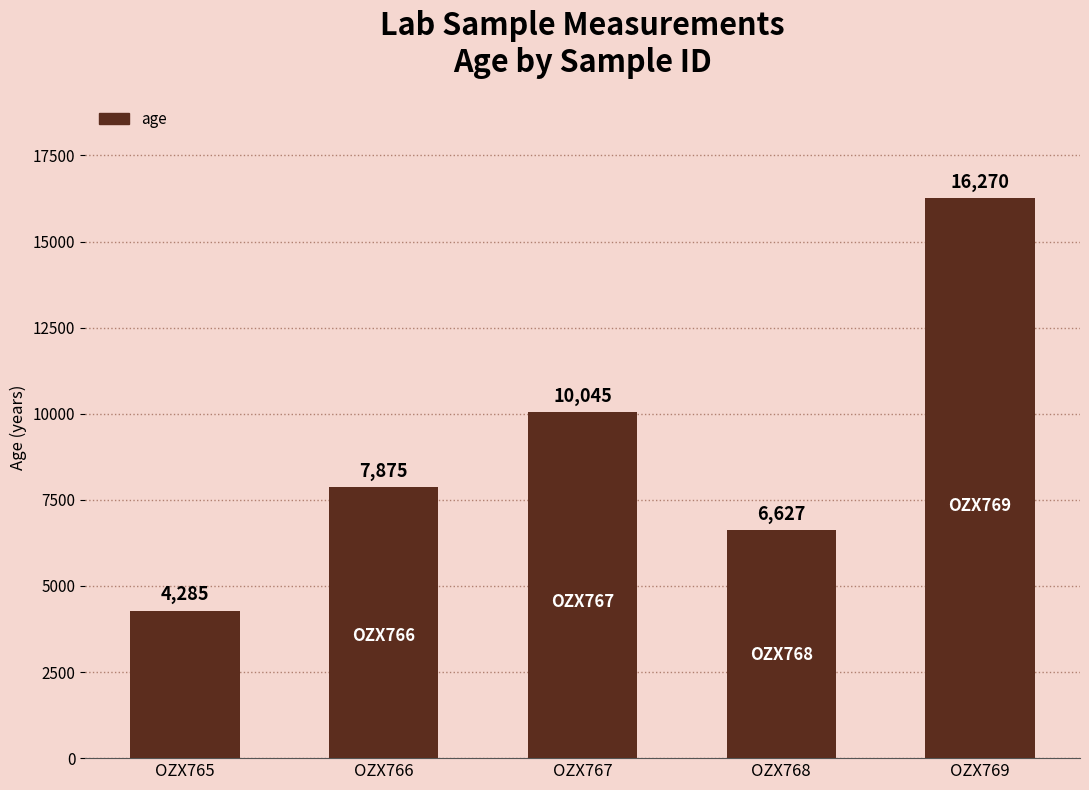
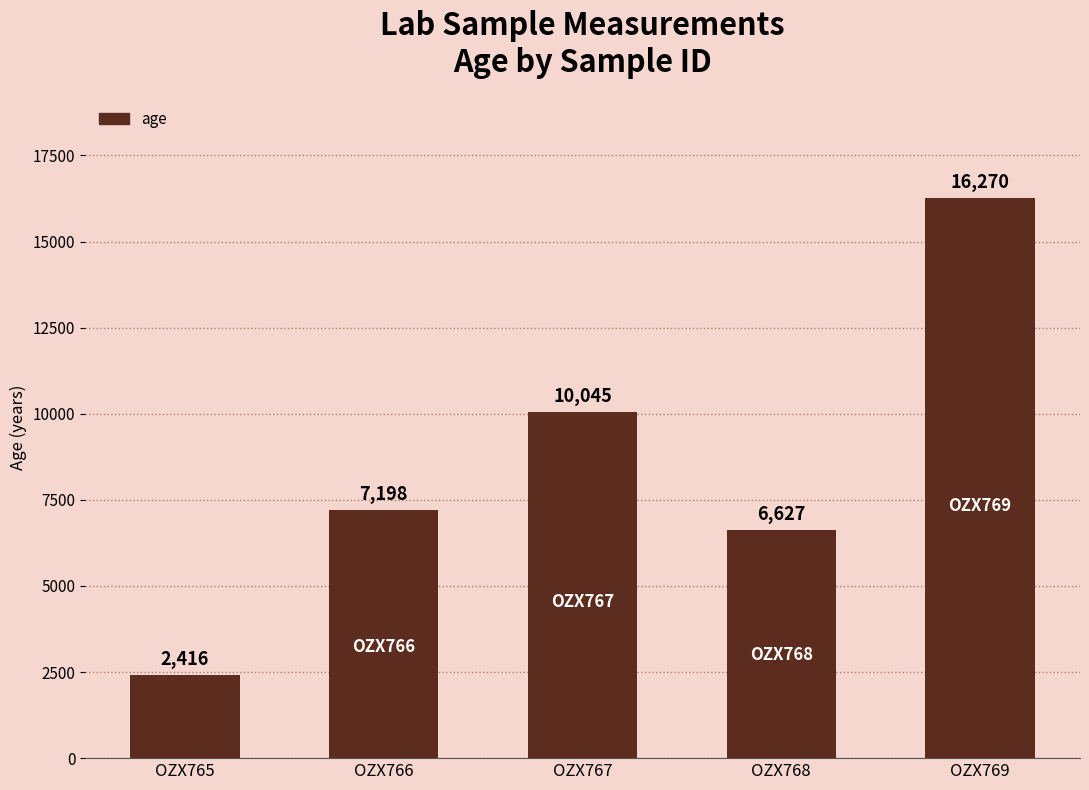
  {
-   "OZX765": "4,285",
-   "OZX766": "7,875",
+   "OZX765": "2,416",
+   "OZX766": "7,198",
    "OZX767": "10,045",
    "OZX768": "6,627",
    "OZX769": "16,270"
  }
